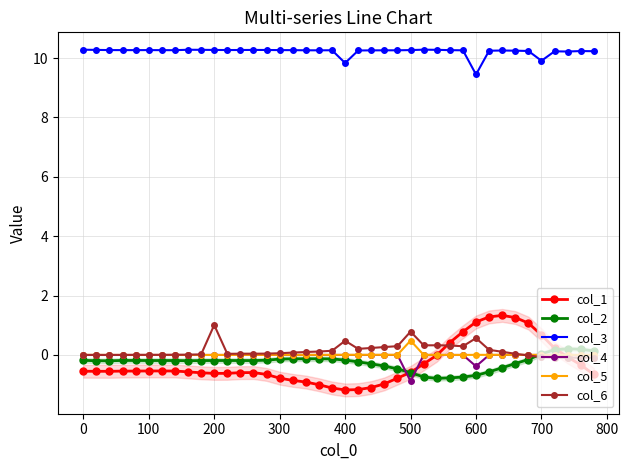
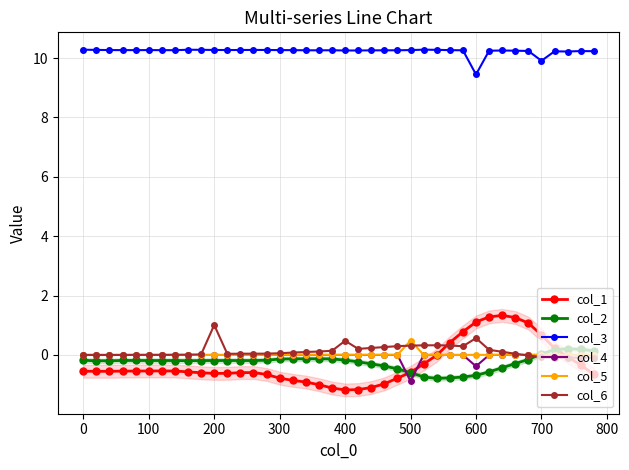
  {
    "col_3": {
      "0": 10.3,
      "100": 10.3,
      "200": 10.3,
      "300": 10.3,
-     "400": 9.8,
+     "400": 10.3,
      "500": 10.3,
      "600": 9.4,
      "700": 9.9
    },
    "col_4": {
      "500": -0.9,
      "600": -0.4
    },
    "col_5": {
      "500": 0.5,
      "600": 0.0
    },
    "col_6": {
      "200": 1.0,
      "400": 0.5,
-     "500": 0.8,
+     "500": 0.3,
      "600": 0.6
    }
  }
